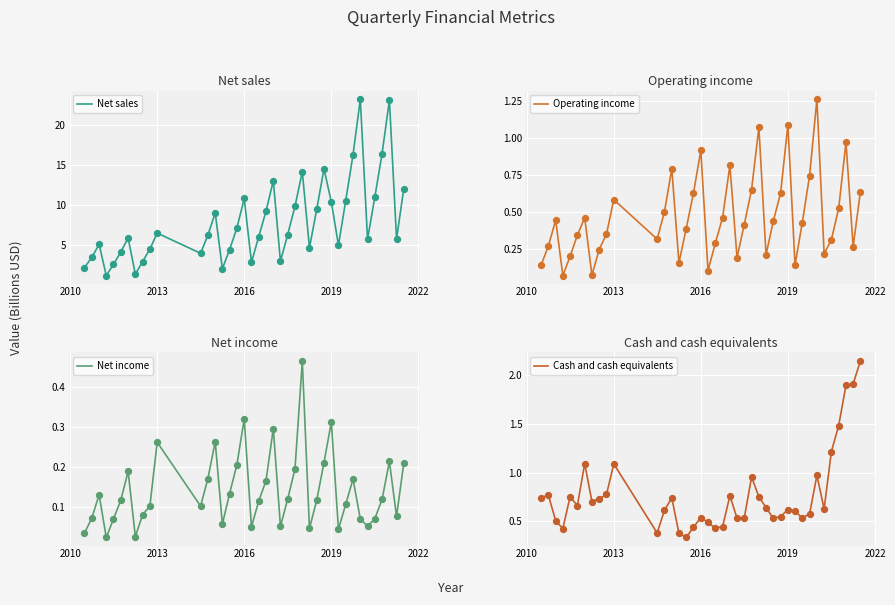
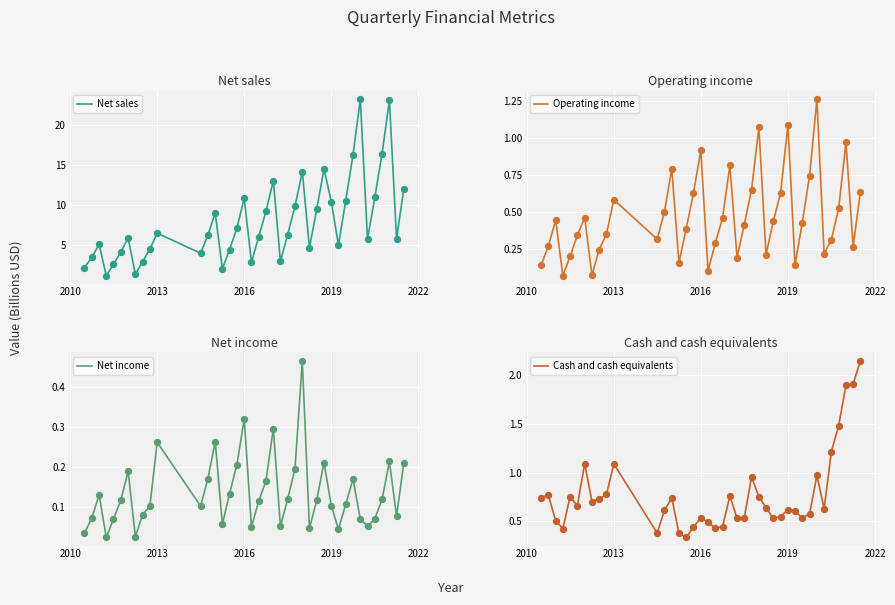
  {
    "Net sales": {
      "2013": 7,
      "2016": 11,
      "2019": 10
    },
    "Operating income": {
      "2013": 0.59,
      "2016": 0.92,
      "2019": 1.09
    },
    "Net income": {
      "2013": 0.26,
      "2016": 0.32,
-     "2019": 0.31
+     "2019": 0.10
    },
    "Cash and cash equivalents": {
      "2013": 1.1,
      "2016": 0.5,
      "2019": 0.6
    }
  }
